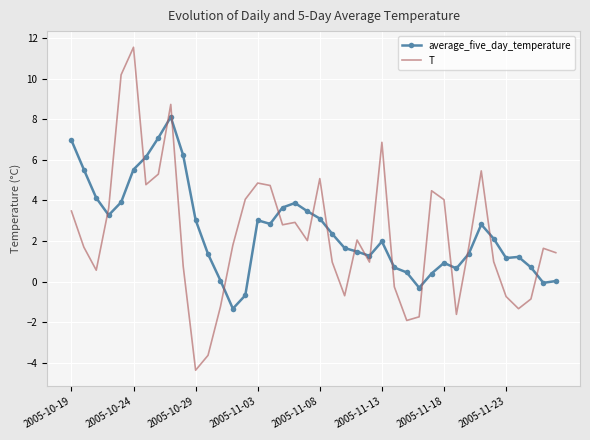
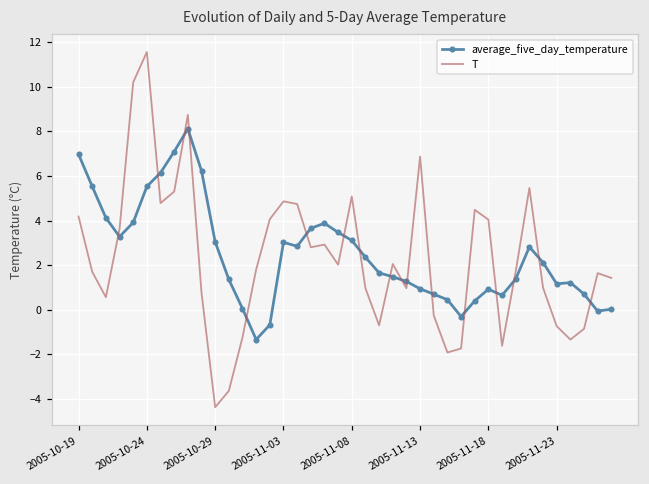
  {
    "average_five_day_temperature": {
      "2005-10-19": 7.0,
      "2005-10-24": 5.5,
      "2005-10-29": 3.0,
      "2005-11-03": 3.0,
      "2005-11-08": 3.1,
-     "2005-11-13": 2.0,
+     "2005-11-13": 0.9,
      "2005-11-18": 0.9,
      "2005-11-23": 1.2
    },
    "T": {
-     "2005-10-19": 3.5,
+     "2005-10-19": 4.2,
      "2005-10-24": 11.6,
      "2005-10-29": -4.4,
      "2005-11-03": 4.9,
      "2005-11-08": 5.1,
      "2005-11-13": 6.9,
      "2005-11-18": 4.0,
      "2005-11-23": -0.7
    }
  }
